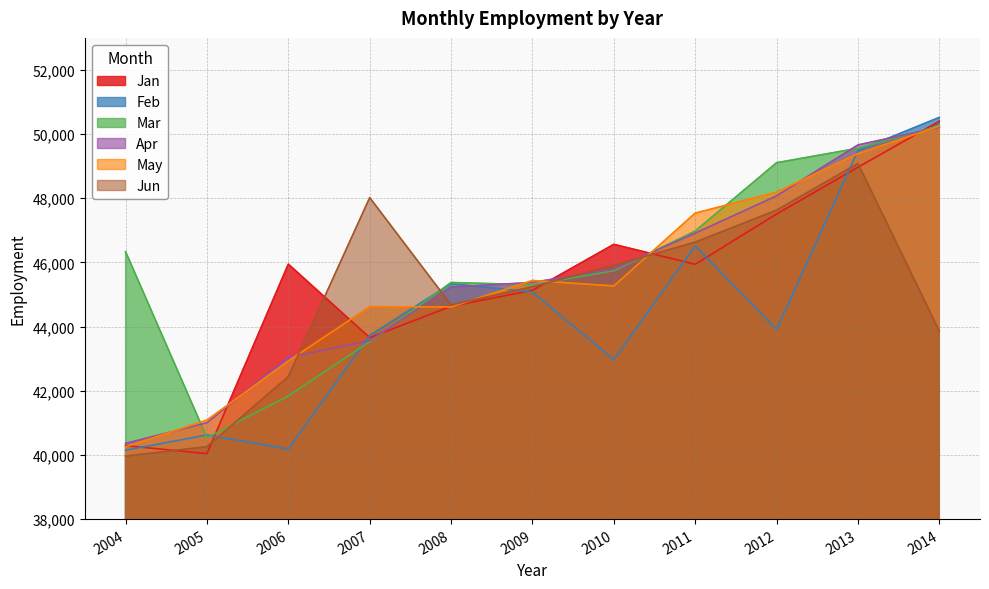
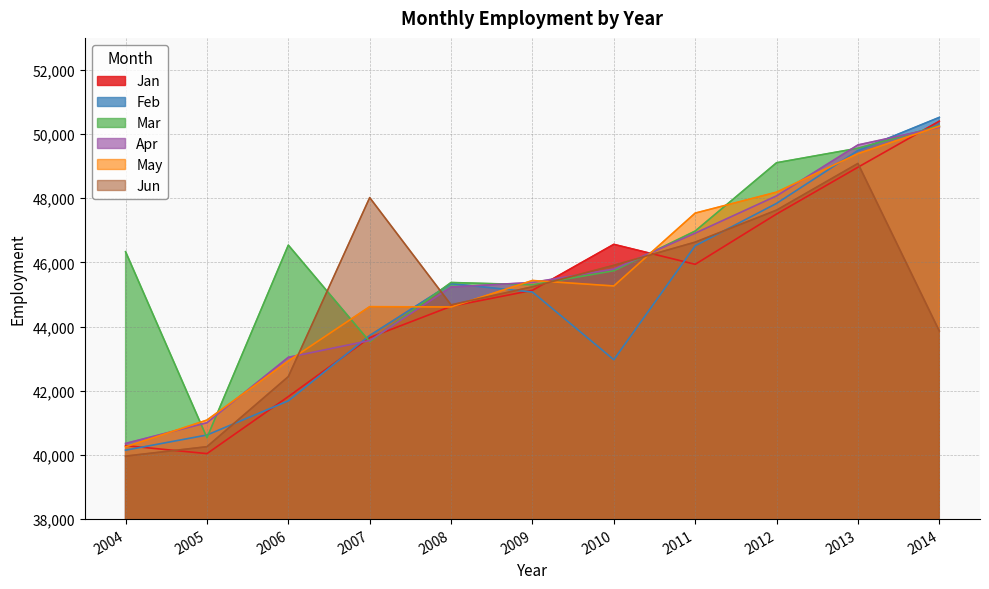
  {
    "Jan": {
      "2005": "40,000",
-     "2006": "45,900",
+     "2006": "41,800",
      "2010": "46,600",
      "2011": "45,900",
      "2012": "47,500",
      "2013": "49,000",
      "2014": "50,400"
    },
    "Feb": {
      "2004": "40,100",
      "2005": "40,600",
-     "2006": "40,200",
+     "2006": "41,700",
      "2010": "43,000",
      "2011": "46,500",
-     "2012": "43,900",
+     "2012": "47,800",
      "2014": "50,500"
    },
    "Mar": {
      "2004": "46,300",
      "2005": "40,500",
-     "2006": "41,800",
+     "2006": "46,500",
      "2012": "49,100"
    },
    "Apr": {
      "2005": "41,000",
      "2006": "43,000",
      "2008": "45,200",
      "2012": "48,100",
      "2013": "49,700"
    },
    "May": {
      "2005": "41,100",
      "2006": "42,900",
      "2007": "44,600",
      "2010": "45,300",
      "2011": "47,500",
      "2012": "48,200",
      "2013": "49,400"
    },
    "Jun": {
      "2004": "40,000",
      "2005": "40,300",
      "2006": "42,400",
      "2007": "48,000",
      "2010": "45,900",
      "2011": "46,600",
      "2012": "47,600",
      "2013": "49,100",
      "2014": "43,900"
    }
  }
